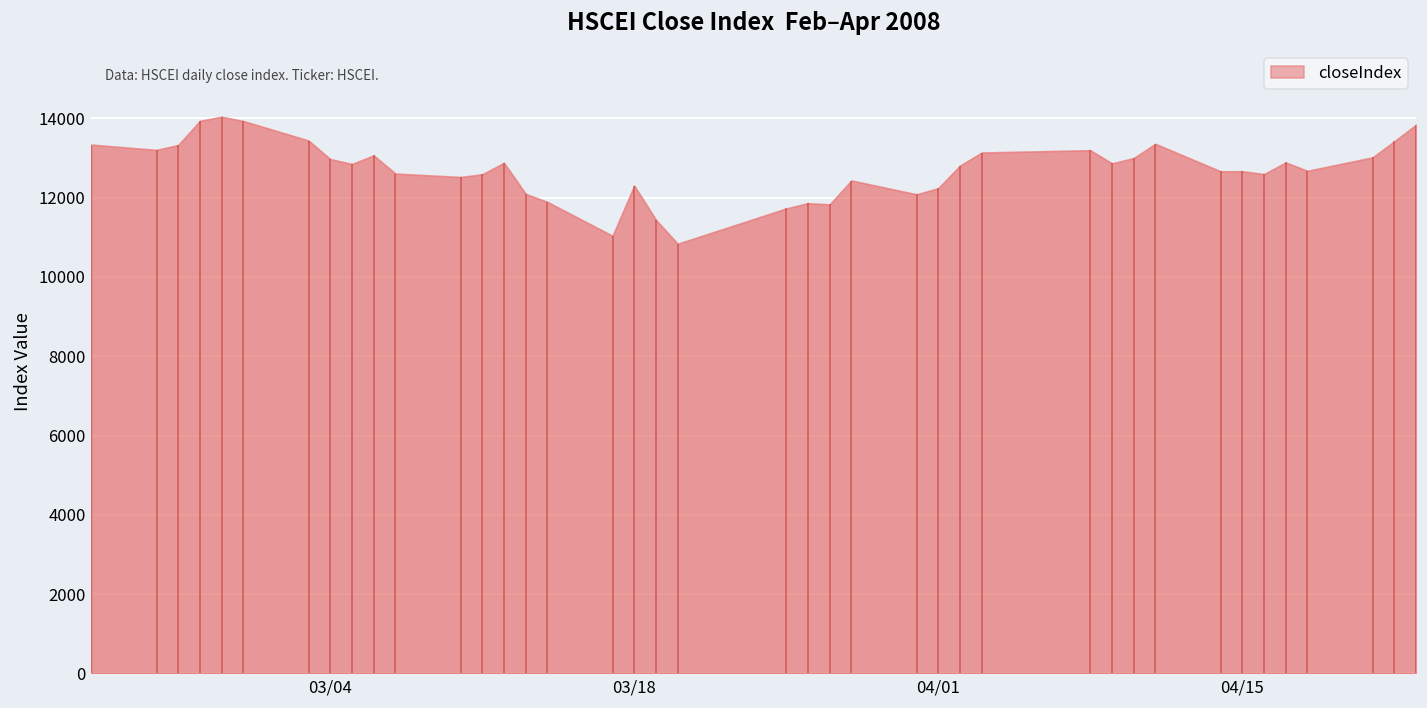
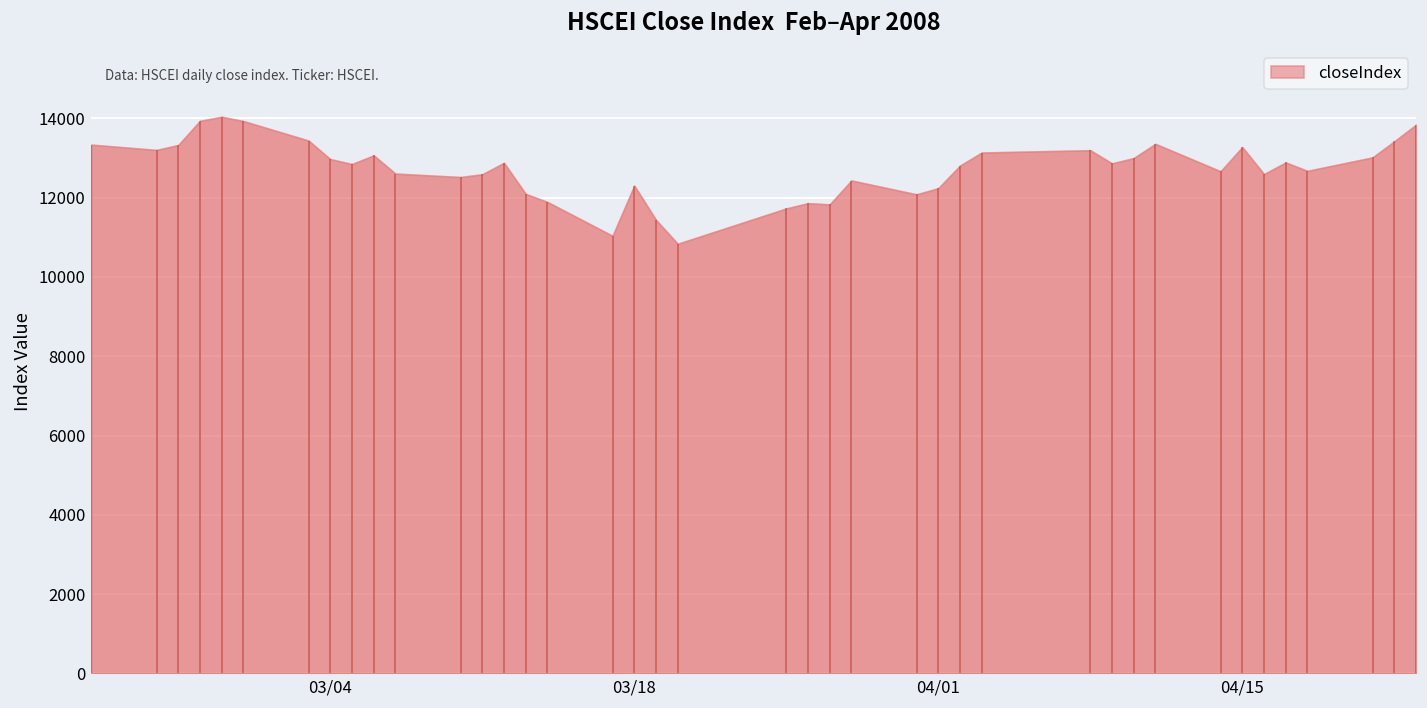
  {
    "03/04": 13000,
    "03/18": 12300,
    "04/01": 12200,
-   "04/15": 12700
+   "04/15": 13300
  }
